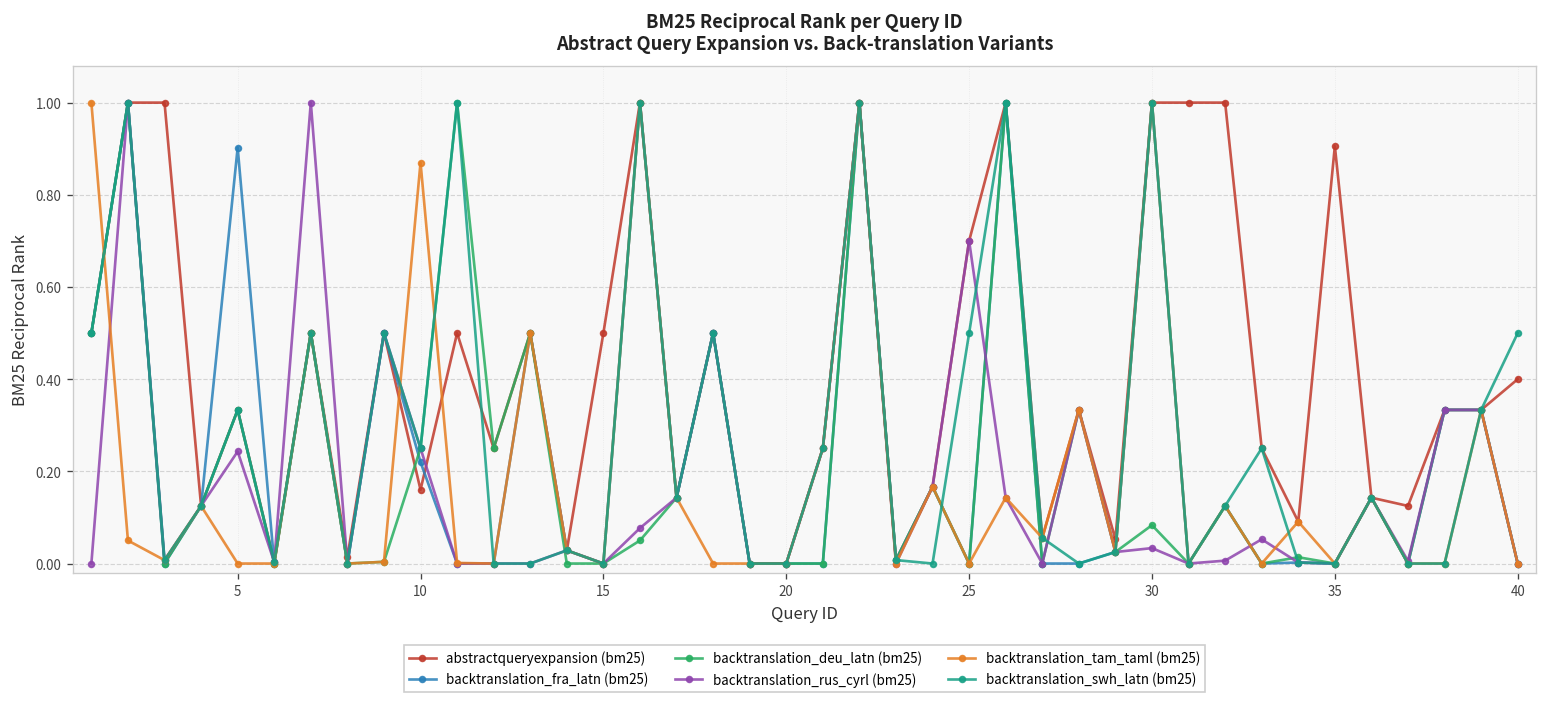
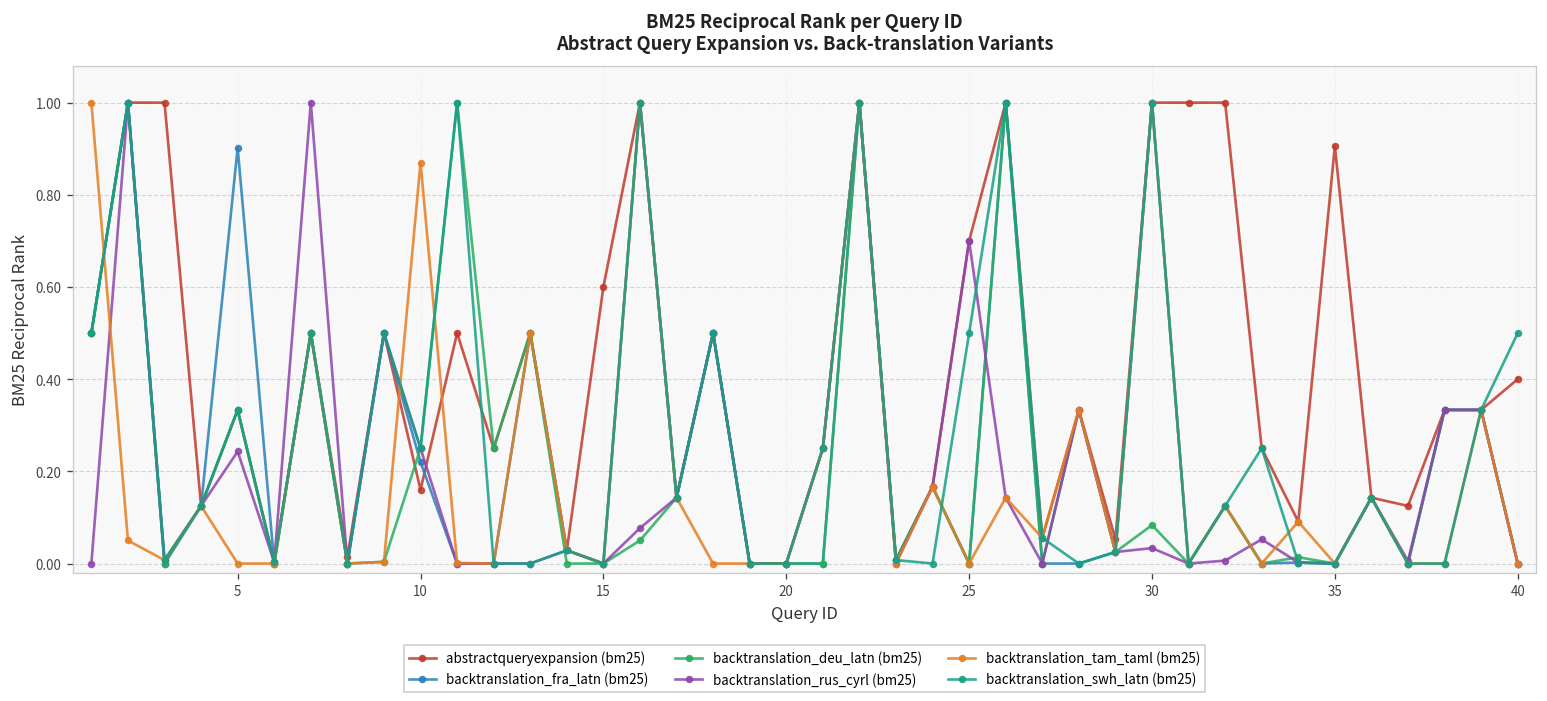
  {
    "abstractqueryexpansion (bm25)": {
      "10": 0.16,
-     "15": 0.5,
+     "15": 0.6,
      "35": 0.9,
      "40": 0.4
    },
    "backtranslation_fra_latn (bm25)": {
      "5": 0.9,
      "10": 0.22
    },
    "backtranslation_rus_cyrl (bm25)": {
      "5": 0.24,
      "30": 0.03
    },
    "backtranslation_tam_taml (bm25)": {
      "5": 0.0,
      "10": 0.87
    }
  }
